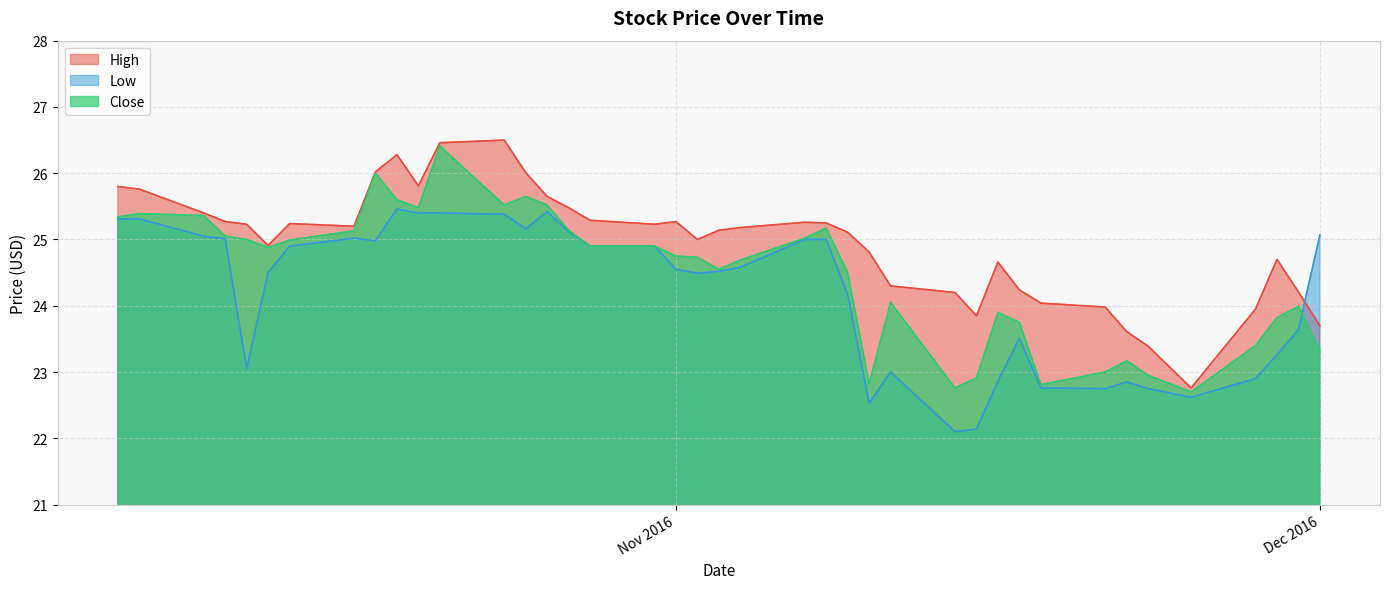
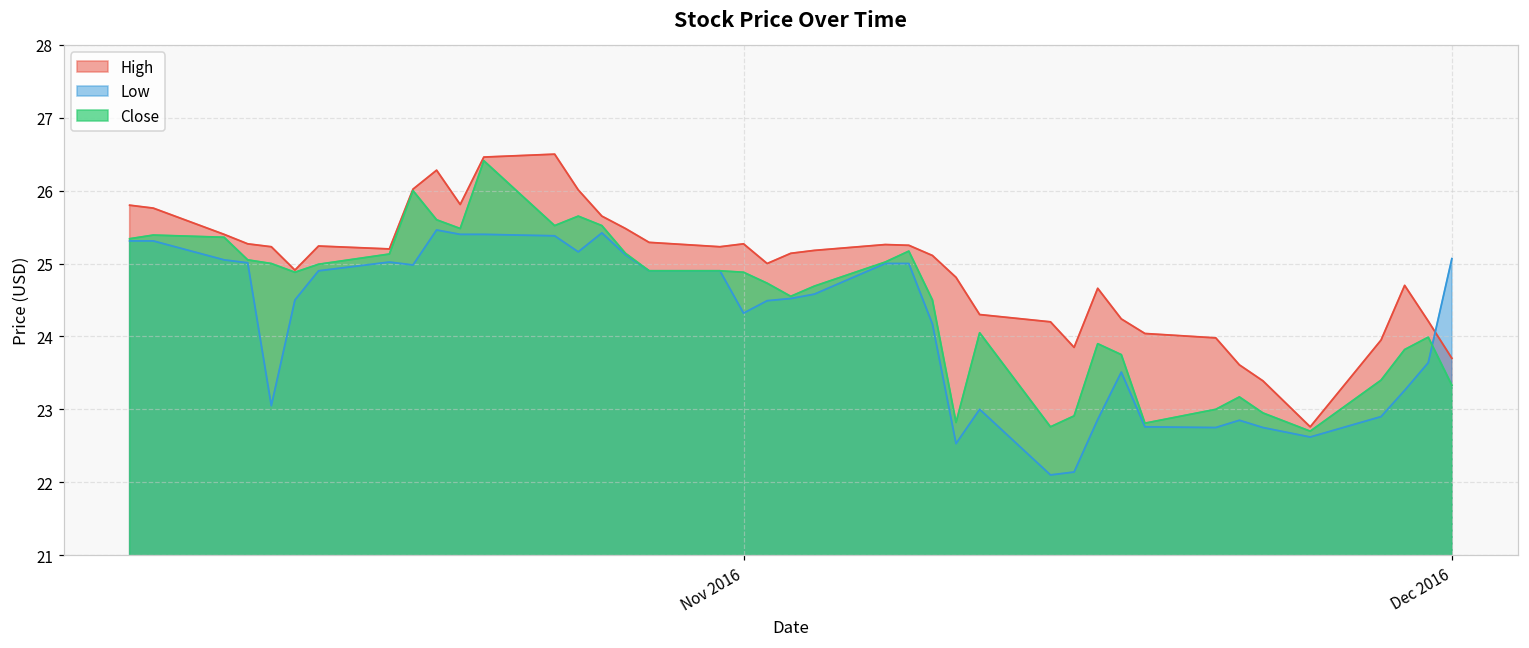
  {
    "High": {
      "Nov 2016": 25.3,
      "Dec 2016": 23.7
    },
    "Low": {
-     "Nov 2016": 24.5,
+     "Nov 2016": 24.3,
      "Dec 2016": 25.1
    },
    "Close": {
-     "Nov 2016": 24.8,
+     "Nov 2016": 24.9,
      "Dec 2016": 23.3
    }
  }
